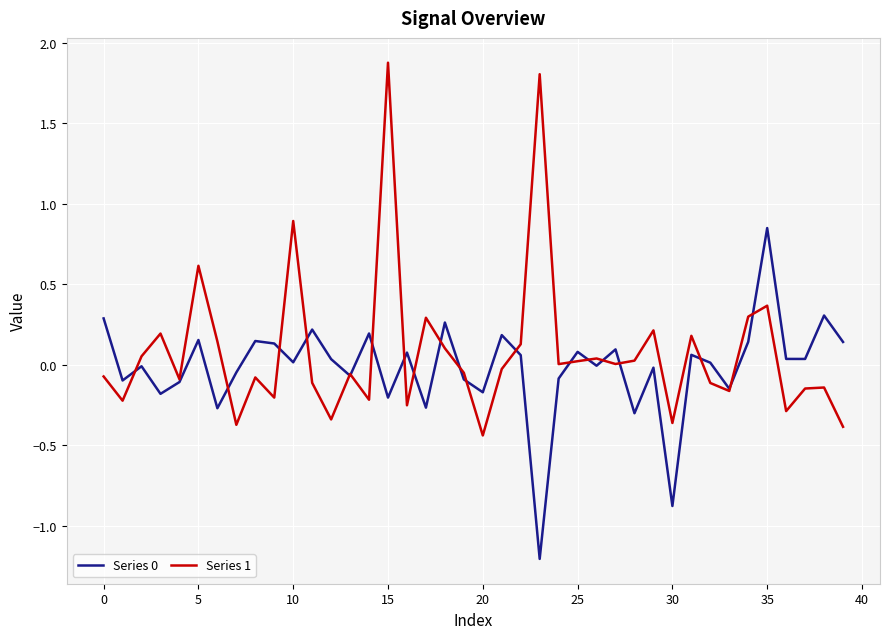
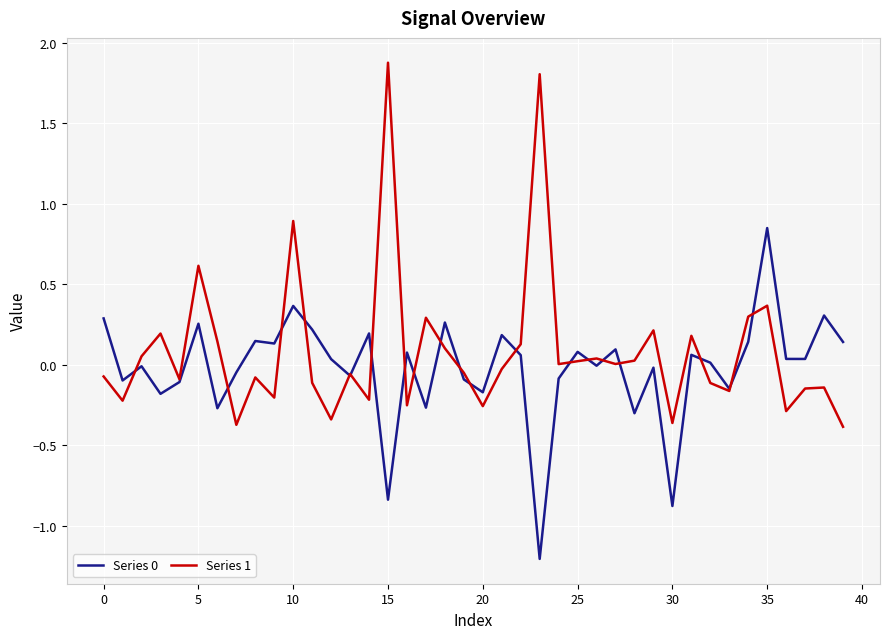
  {
    "Series 0": {
      "0": 0.29,
-     "5": 0.15,
-     "10": 0.02,
-     "15": -0.20,
+     "5": 0.26,
+     "10": 0.37,
+     "15": -0.84,
      "20": -0.17,
      "25": 0.08,
      "30": -0.88,
      "35": 0.85
    },
    "Series 1": {
      "0": -0.07,
      "5": 0.61,
      "10": 0.89,
      "15": 1.88,
-     "20": -0.44,
+     "20": -0.26,
      "25": 0.02,
      "30": -0.36,
      "35": 0.37
    }
  }
